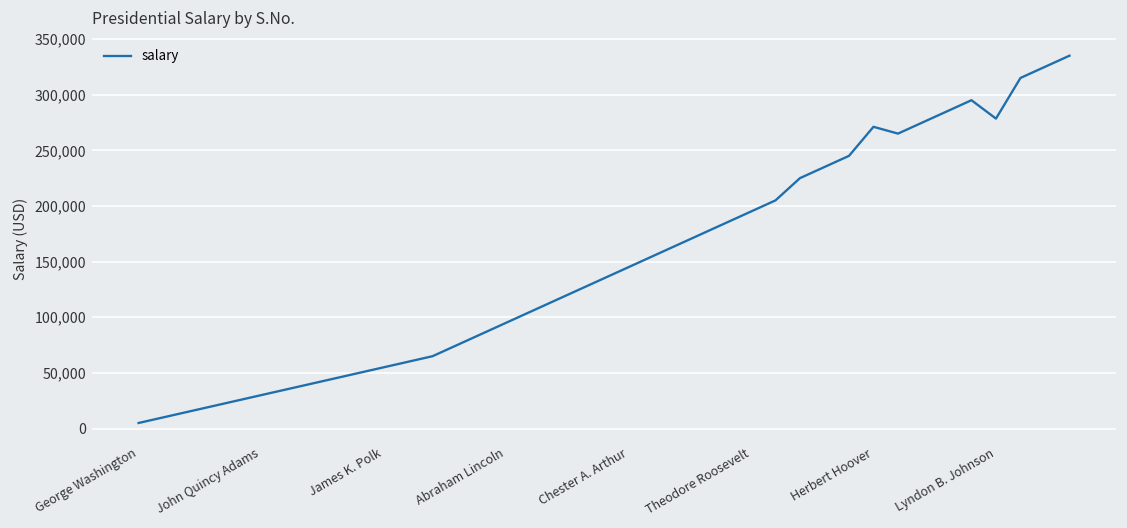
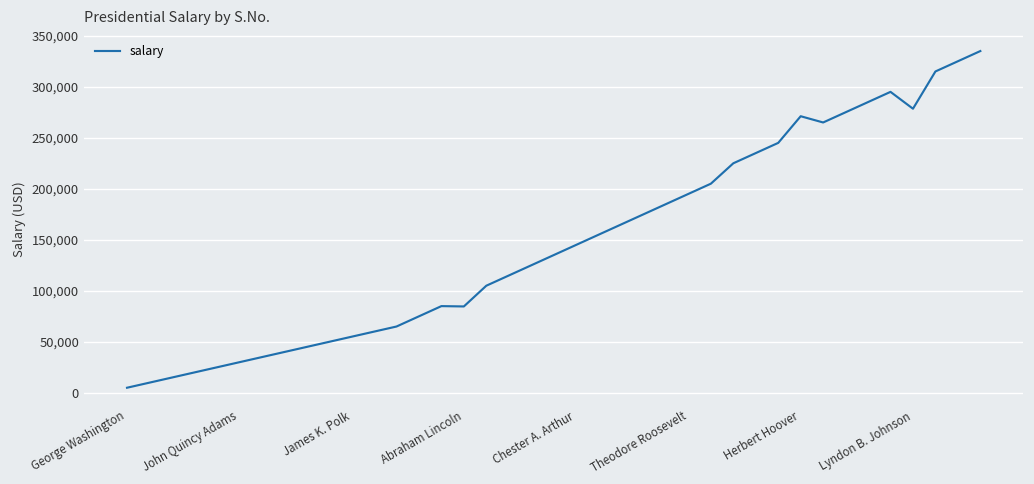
  {
    "George Washington": "10,000",
    "John Quincy Adams": "30,000",
    "James K. Polk": "60,000",
-   "Abraham Lincoln": "100,000",
+   "Abraham Lincoln": "80,000",
    "Chester A. Arthur": "150,000",
    "Theodore Roosevelt": "200,000",
    "Herbert Hoover": "270,000",
    "Lyndon B. Johnson": "280,000"
  }
